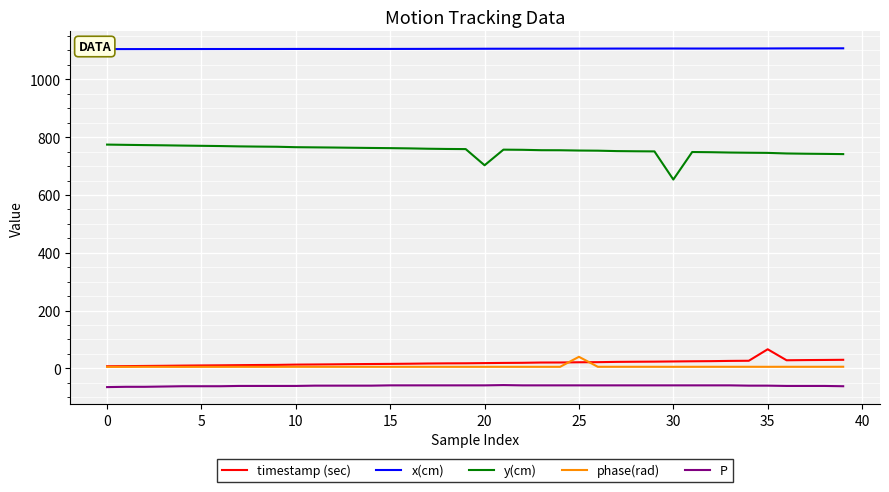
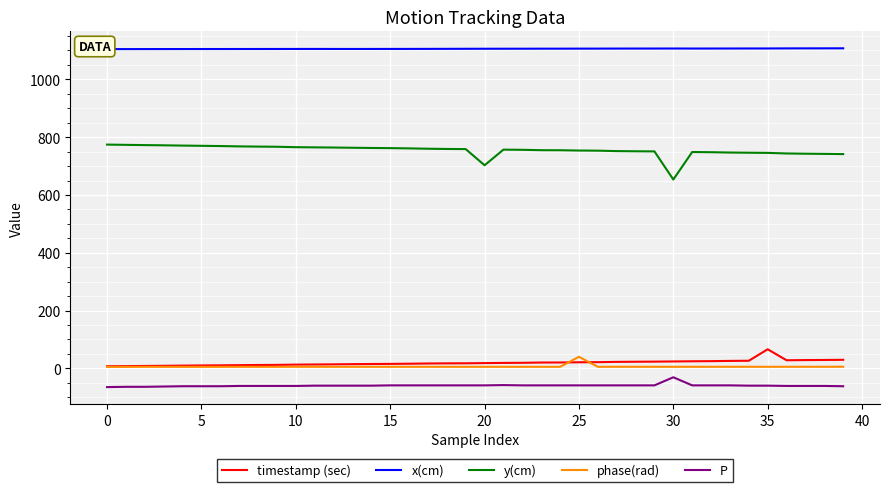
  {
    "timestamp (sec)": {
      "15": 20,
      "20": 20,
      "25": 20,
      "30": 20,
      "35": 70
    },
    "x(cm)": {
      "5": 1110,
      "10": 1110,
      "15": 1110,
      "20": 1110,
      "25": 1110,
      "30": 1110,
      "35": 1110
    },
    "y(cm)": {
      "0": 770,
      "5": 770,
      "10": 770,
      "15": 760,
      "20": 700,
      "25": 750,
      "30": 650,
      "35": 750
    },
    "phase(rad)": {
      "15": 10,
      "20": 10,
      "25": 40,
      "30": 10,
      "35": 10
    },
    "P": {
      "0": -70,
      "5": -60,
      "10": -60,
      "15": -60,
      "20": -60,
      "25": -60,
-     "30": -60,
+     "30": -30,
      "35": -60
    }
  }
